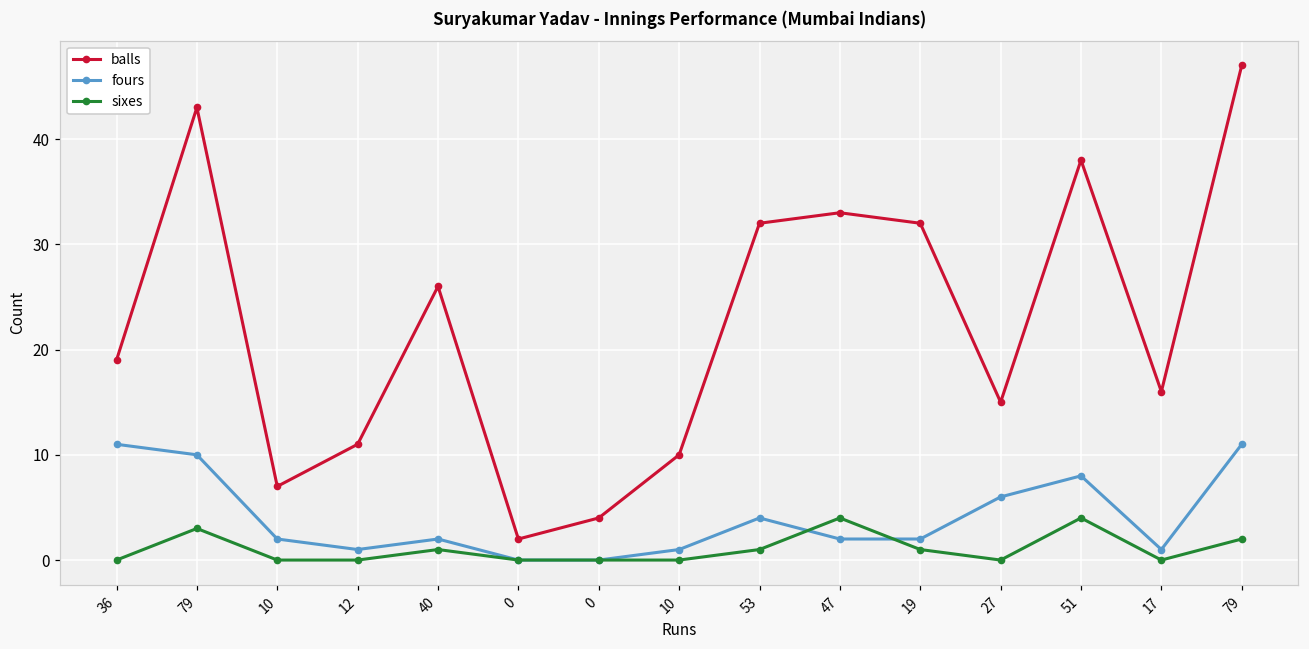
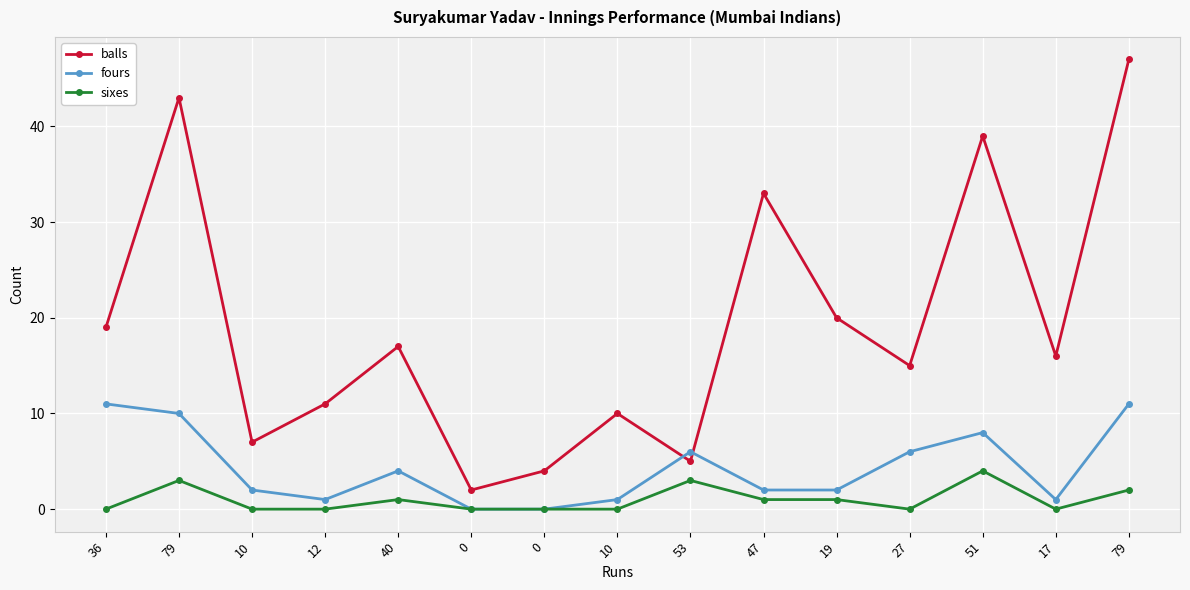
  {
    "balls": {
      "36": 19,
      "12": 11,
-     "40": 26,
-     "53": 32,
+     "40": 17,
+     "53": 5,
      "47": 33,
-     "19": 32,
+     "19": 20,
      "27": 15,
-     "51": 38,
+     "51": 39,
      "17": 16
    },
    "fours": {
      "36": 11,
      "12": 1,
-     "40": 2,
-     "53": 4,
+     "40": 4,
+     "53": 6,
      "47": 2,
      "19": 2,
      "27": 6,
      "51": 8,
      "17": 1
    },
    "sixes": {
      "36": 0,
      "12": 0,
      "40": 1,
-     "53": 1,
-     "47": 4,
+     "53": 3,
+     "47": 1,
      "19": 1,
      "27": 0,
      "51": 4,
      "17": 0
    }
  }
